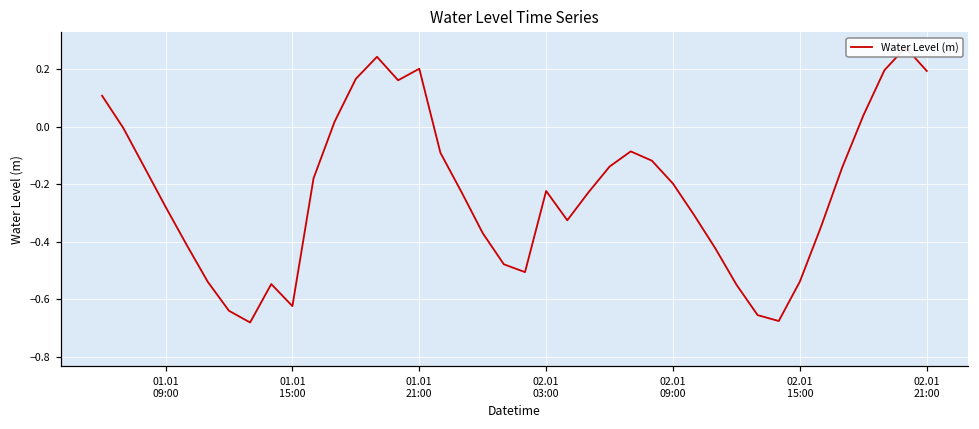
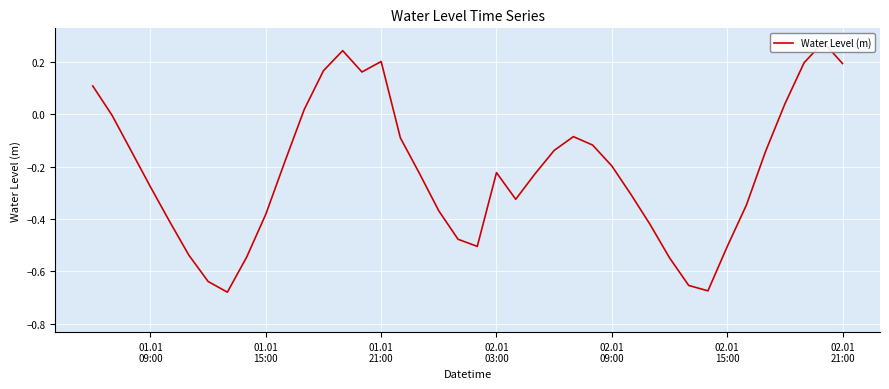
  {
    "01.01 09:00": -0.28,
-   "01.01 15:00": -0.62,
+   "01.01 15:00": -0.38,
    "01.01 21:00": 0.20,
    "02.01 03:00": -0.22,
    "02.01 09:00": -0.20,
-   "02.01 15:00": -0.54,
+   "02.01 15:00": -0.51,
    "02.01 21:00": 0.19
  }
